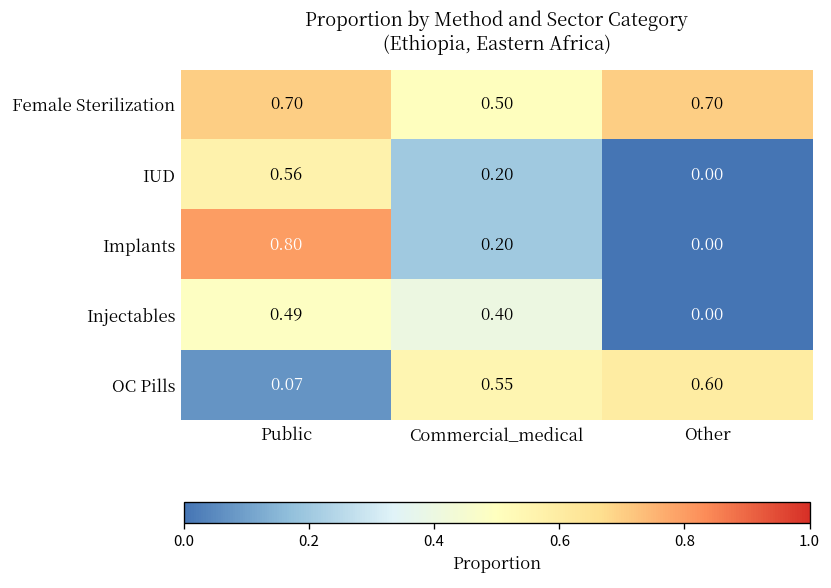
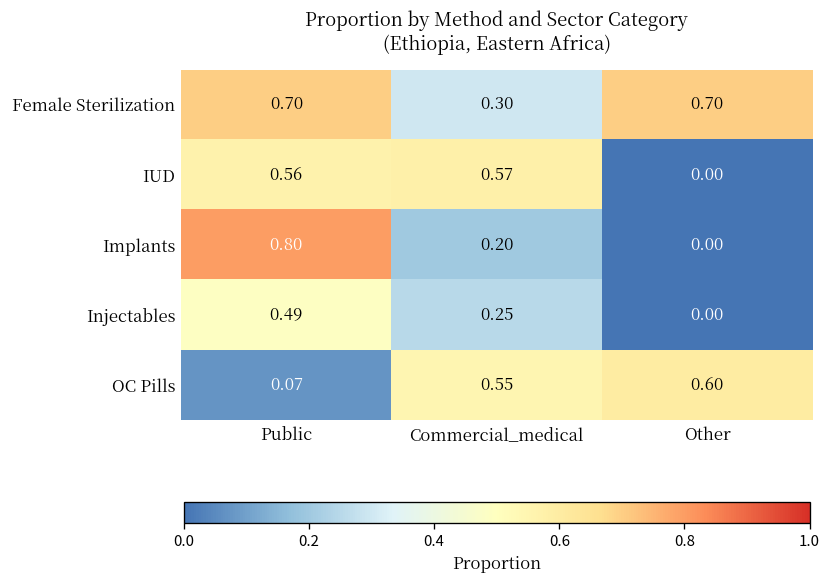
  {
    "Female Sterilization": {
      "Public": 0.70,
-     "Commercial_medical": 0.50,
+     "Commercial_medical": 0.30,
      "Other": 0.70
    },
    "IUD": {
      "Public": 0.56,
-     "Commercial_medical": 0.20,
+     "Commercial_medical": 0.57,
      "Other": 0.00
    },
    "Implants": {
      "Public": 0.80,
      "Commercial_medical": 0.20,
      "Other": 0.00
    },
    "Injectables": {
      "Public": 0.49,
-     "Commercial_medical": 0.40,
+     "Commercial_medical": 0.25,
      "Other": 0.00
    },
    "OC Pills": {
      "Public": 0.07,
      "Commercial_medical": 0.55,
      "Other": 0.60
    }
  }
